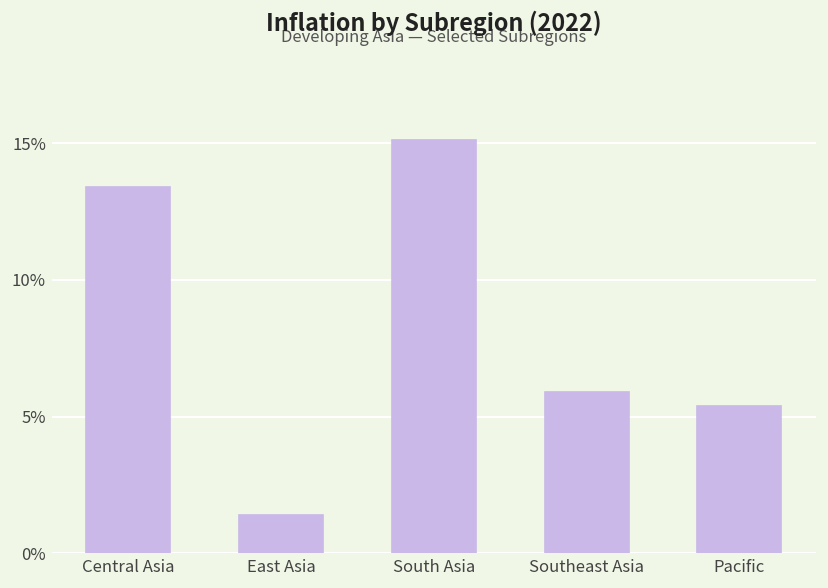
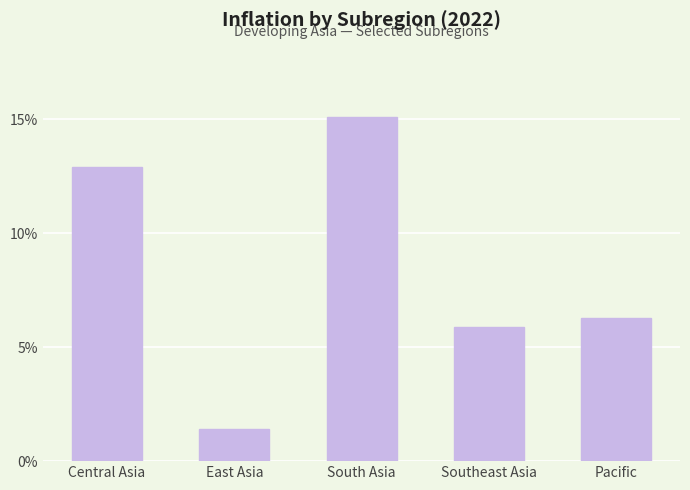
  {
-   "Central Asia": "13.4%",
+   "Central Asia": "12.9%",
    "East Asia": "1.4%",
    "South Asia": "15.1%",
    "Southeast Asia": "5.9%",
-   "Pacific": "5.4%"
+   "Pacific": "6.3%"
  }
